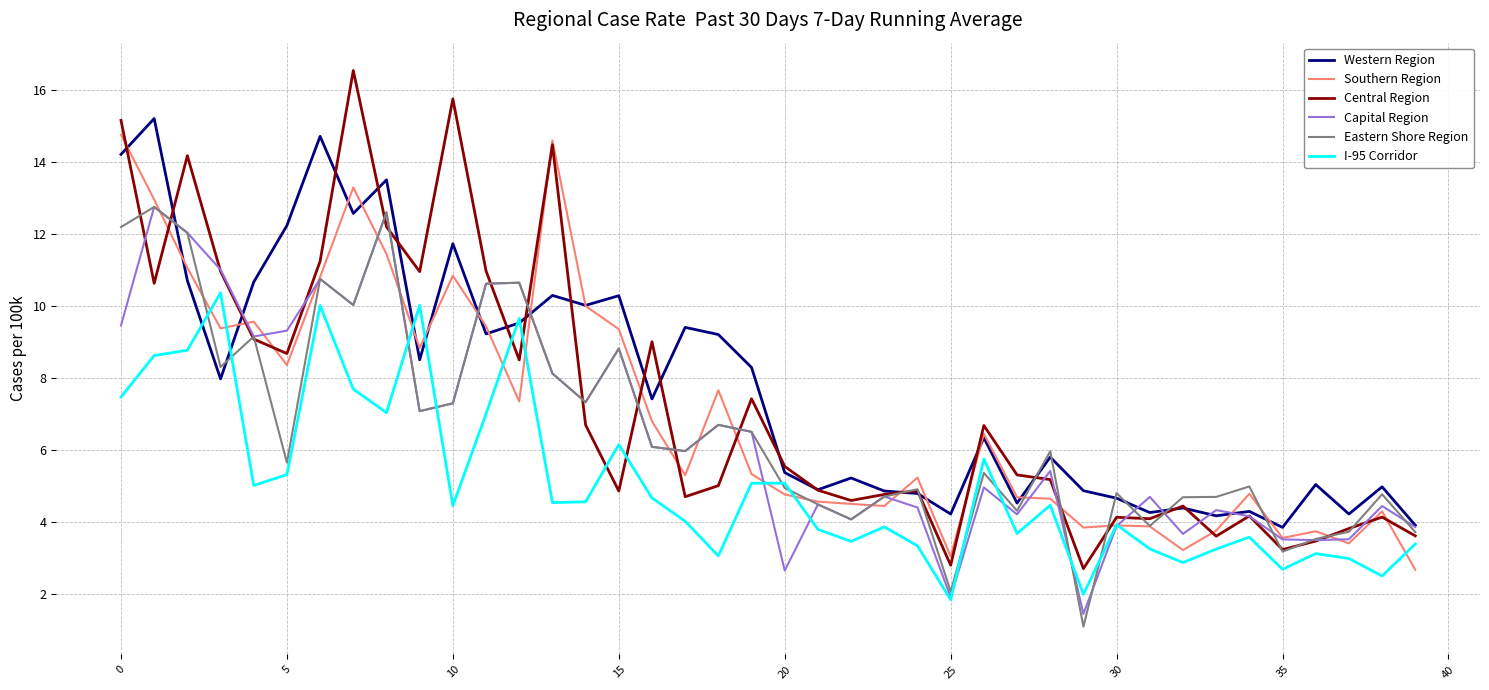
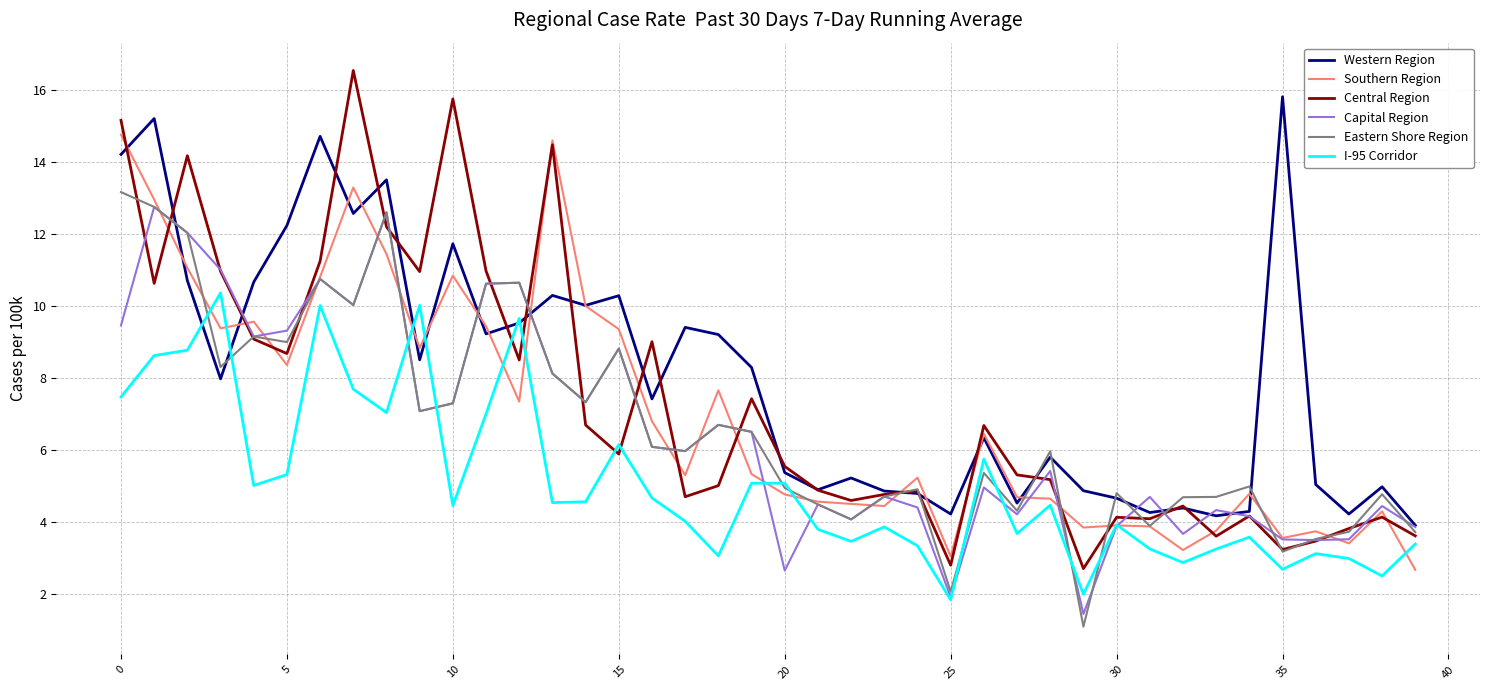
  {
    "Western Region": {
      "0": 14.2,
      "5": 12.2,
      "10": 11.7,
      "15": 10.3,
      "20": 5.4,
      "25": 4.2,
      "30": 4.7,
-     "35": 3.9
+     "35": 15.8
    },
    "Southern Region": {
      "0": 14.8,
      "5": 8.4,
      "10": 10.8,
      "15": 9.4,
      "20": 4.8,
      "25": 3.1
    },
    "Central Region": {
      "0": 15.2,
      "5": 8.7,
      "10": 15.8,
-     "15": 4.9,
+     "15": 5.9,
      "20": 5.6,
      "25": 2.8,
      "30": 4.1
    },
    "Capital Region": {
      "0": 9.5,
      "5": 9.3,
      "20": 2.7,
      "25": 1.9
    },
    "Eastern Shore Region": {
-     "0": 12.2,
-     "5": 5.7,
+     "0": 13.2,
+     "5": 9.0,
      "20": 5.0,
      "25": 2.1,
      "30": 4.8
    },
    "I-95 Corridor": {
      "0": 7.5,
      "5": 5.3,
      "10": 4.5,
      "15": 6.2,
      "20": 5.1,
      "25": 1.9,
      "35": 2.7
    }
  }
